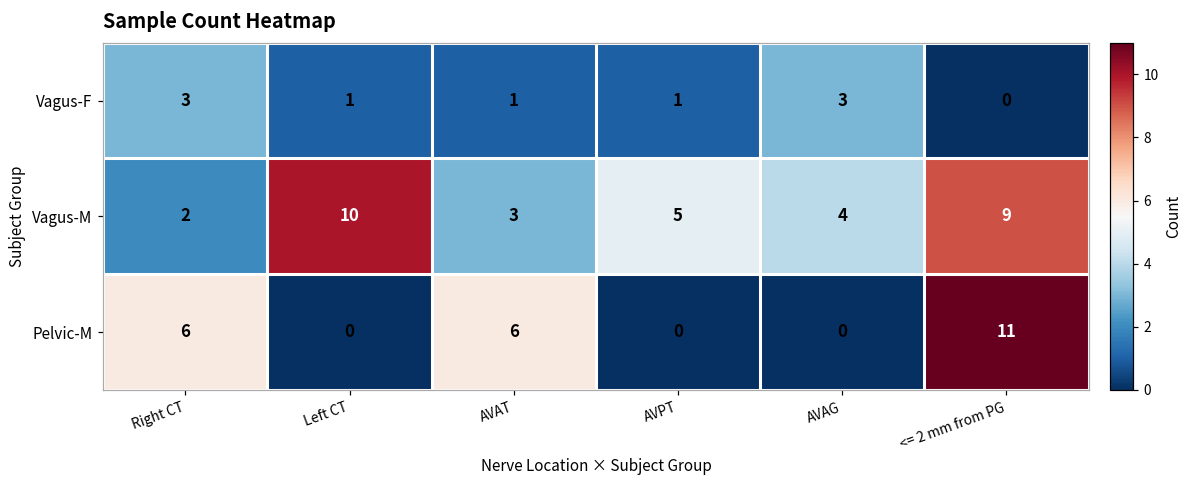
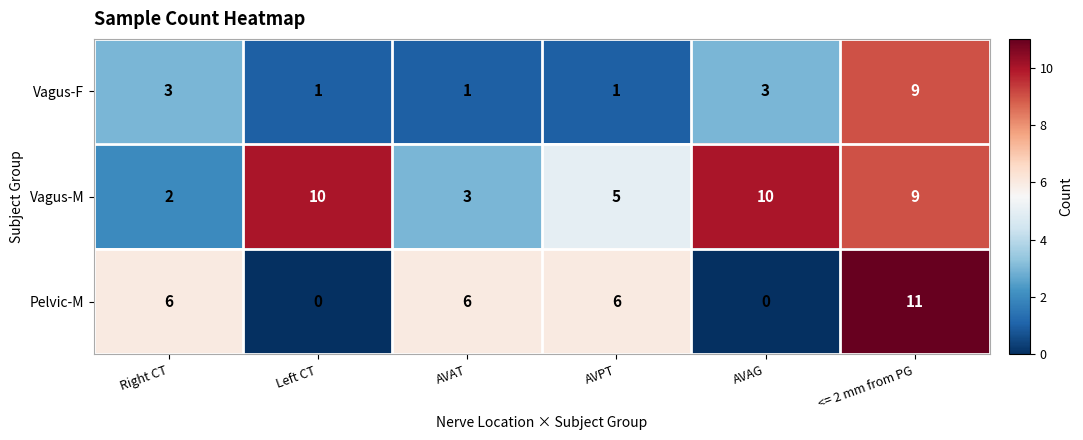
  {
    "Vagus-F": {
      "Right CT": 3,
      "Left CT": 1,
      "AVAT": 1,
      "AVPT": 1,
      "AVAG": 3,
-     "<= 2 mm from PG": 0
+     "<= 2 mm from PG": 9
    },
    "Vagus-M": {
      "Right CT": 2,
      "Left CT": 10,
      "AVAT": 3,
      "AVPT": 5,
-     "AVAG": 4,
+     "AVAG": 10,
      "<= 2 mm from PG": 9
    },
    "Pelvic-M": {
      "Right CT": 6,
      "Left CT": 0,
      "AVAT": 6,
-     "AVPT": 0,
+     "AVPT": 6,
      "AVAG": 0,
      "<= 2 mm from PG": 11
    }
  }
